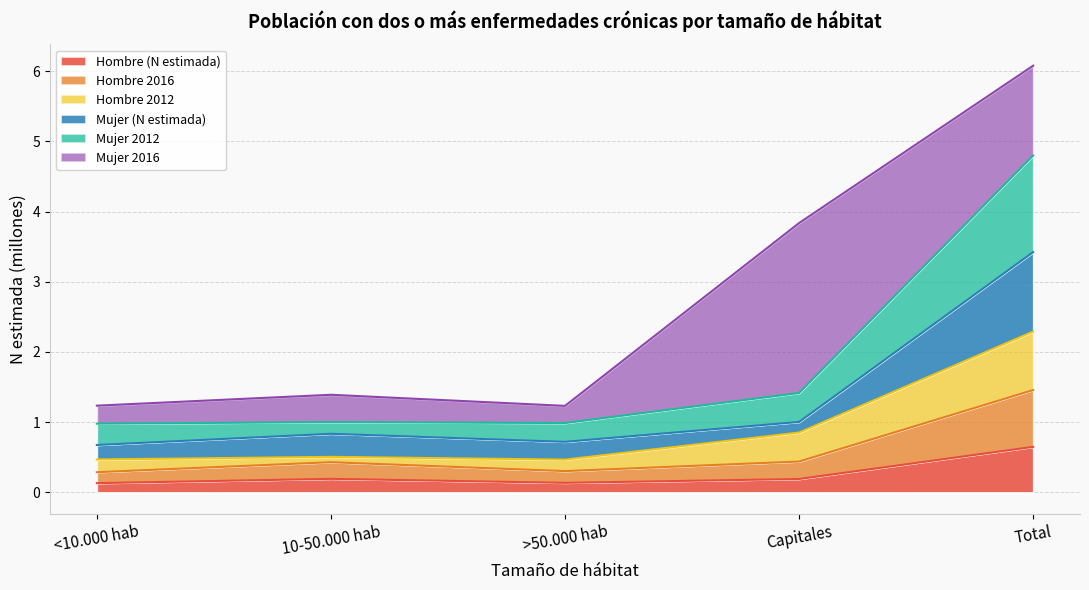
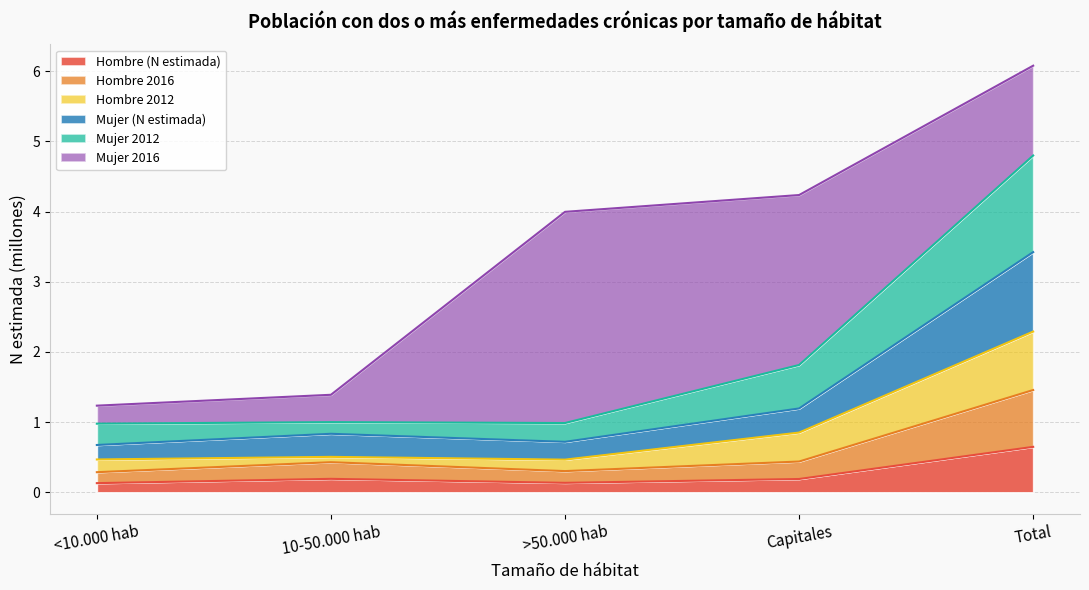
  {
    "Hombre 2012": {
      "<10.000 hab": 0.2,
      "10-50.000 hab": 0.1,
      ">50.000 hab": 0.2,
      "Capitales": 0.4,
      "Total": 0.8
    },
    "Mujer (N estimada)": {
      "<10.000 hab": 0.2,
      "10-50.000 hab": 0.3,
      ">50.000 hab": 0.3,
-     "Capitales": 0.2,
+     "Capitales": 0.3,
      "Total": 1.1
    },
    "Mujer 2012": {
      "<10.000 hab": 0.3,
      "10-50.000 hab": 0.2,
      ">50.000 hab": 0.3,
-     "Capitales": 0.4,
+     "Capitales": 0.6,
      "Total": 1.4
    },
    "Mujer 2016": {
      "<10.000 hab": 0.3,
      "10-50.000 hab": 0.4,
-     ">50.000 hab": 0.2,
+     ">50.000 hab": 3.0,
      "Capitales": 2.4,
      "Total": 1.3
    }
  }
